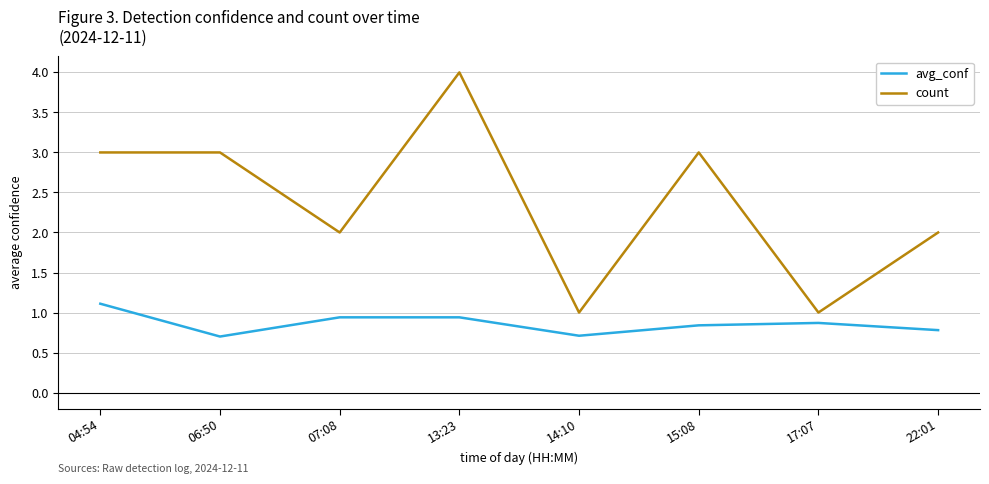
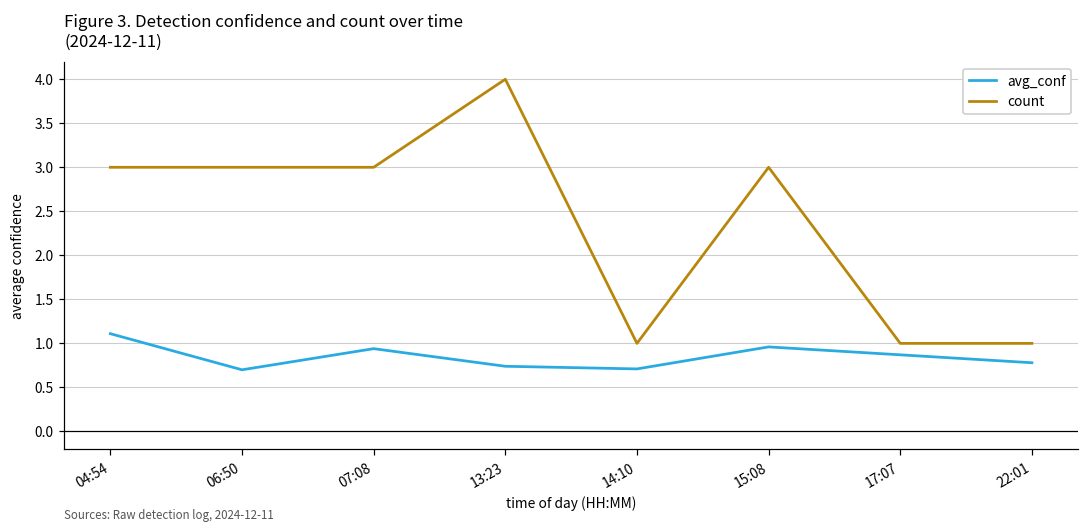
  {
    "avg_conf": {
      "04:54": 1.1,
      "06:50": 0.7,
      "07:08": 0.9,
-     "13:23": 0.9,
+     "13:23": 0.7,
      "14:10": 0.7,
-     "15:08": 0.8,
+     "15:08": 1.0,
      "17:07": 0.9,
      "22:01": 0.8
    },
    "count": {
      "04:54": 3,
      "06:50": 3,
-     "07:08": 2,
+     "07:08": 3,
      "13:23": 4,
      "14:10": 1,
      "15:08": 3,
      "17:07": 1,
-     "22:01": 2
+     "22:01": 1
    }
  }
